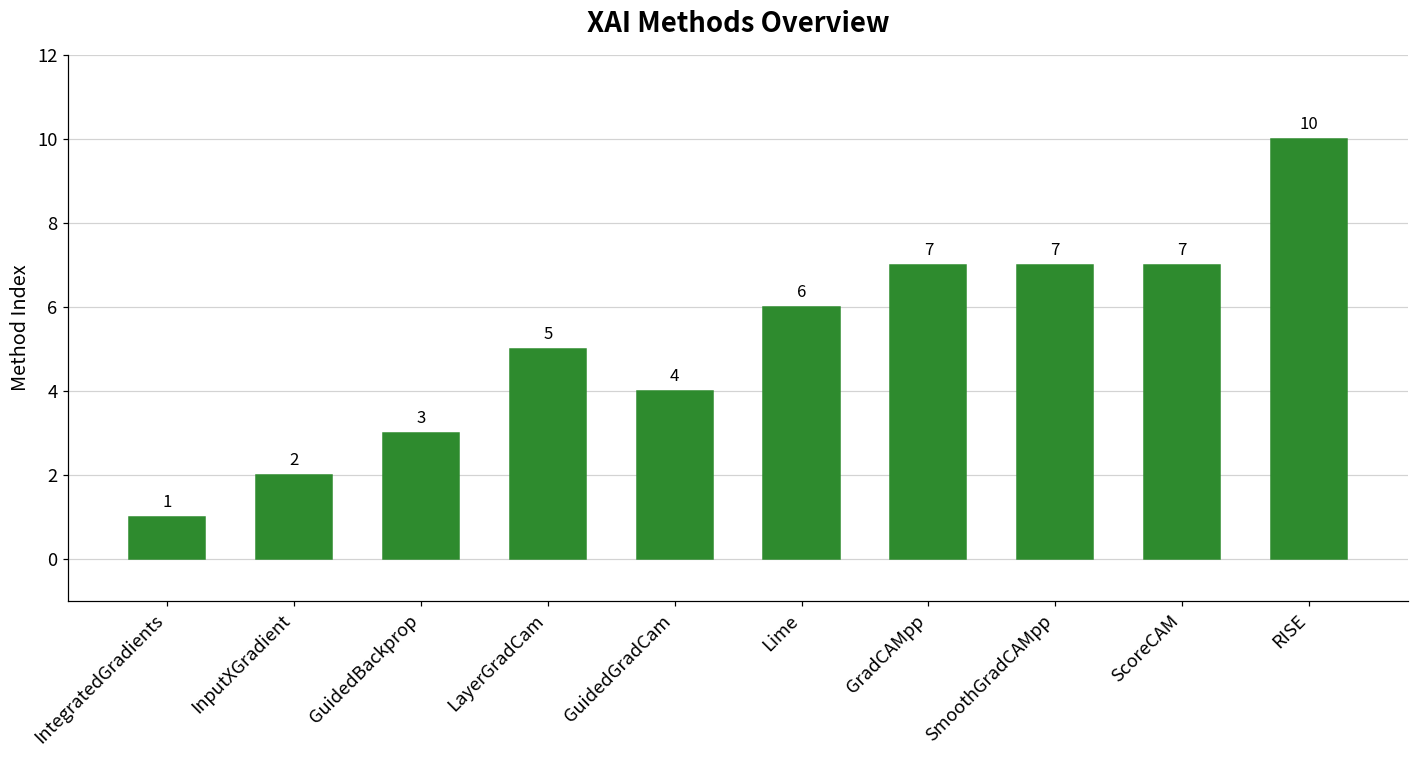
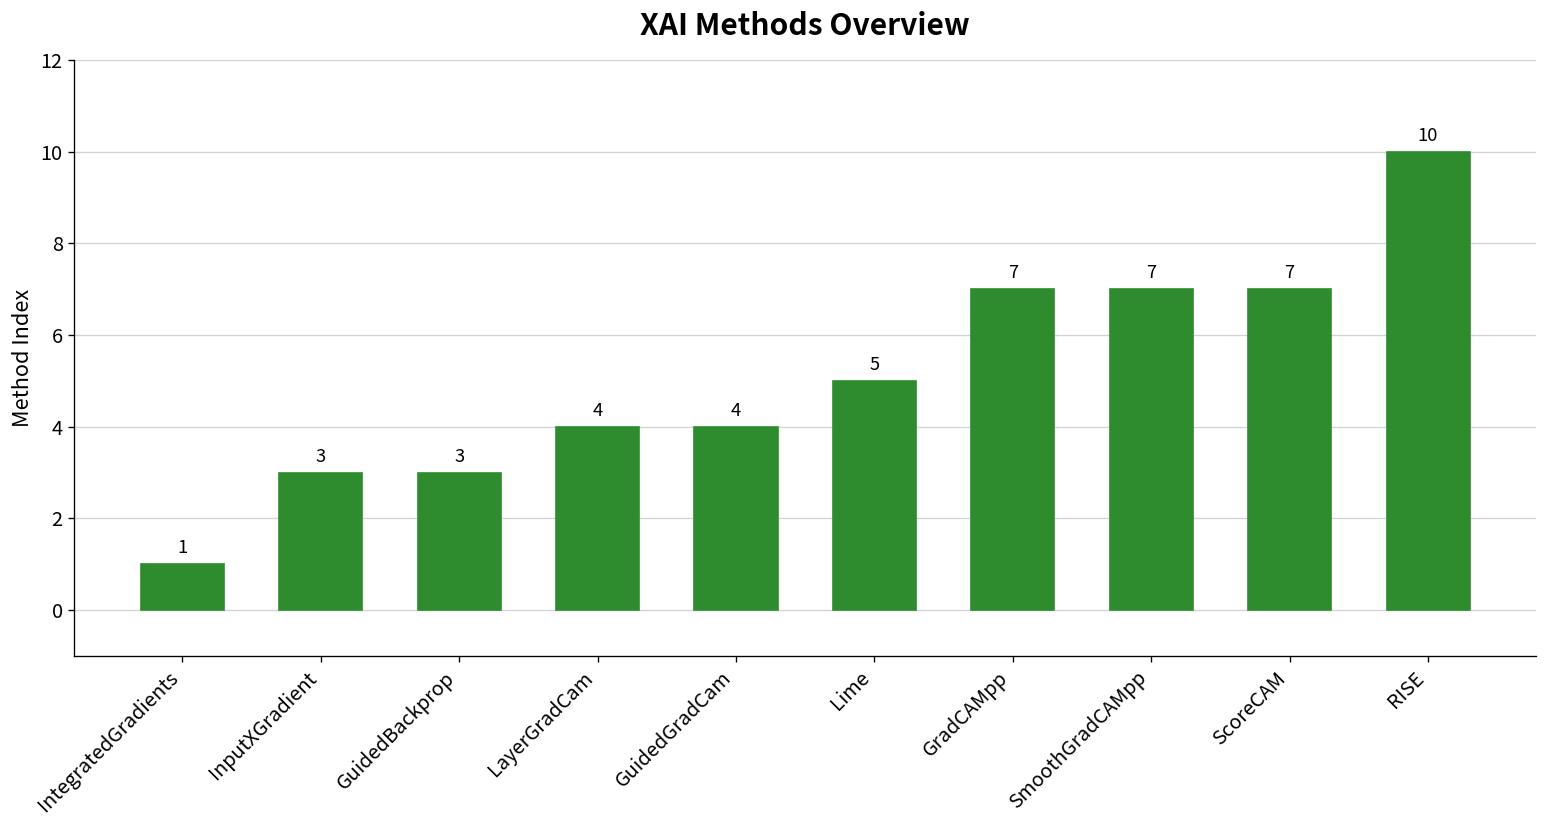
  {
    "IntegratedGradients": 1,
-   "InputXGradient": 2,
+   "InputXGradient": 3,
    "GuidedBackprop": 3,
-   "LayerGradCam": 5,
+   "LayerGradCam": 4,
    "GuidedGradCam": 4,
-   "Lime": 6,
+   "Lime": 5,
    "GradCAMpp": 7,
    "SmoothGradCAMpp": 7,
    "ScoreCAM": 7,
    "RISE": 10
  }
